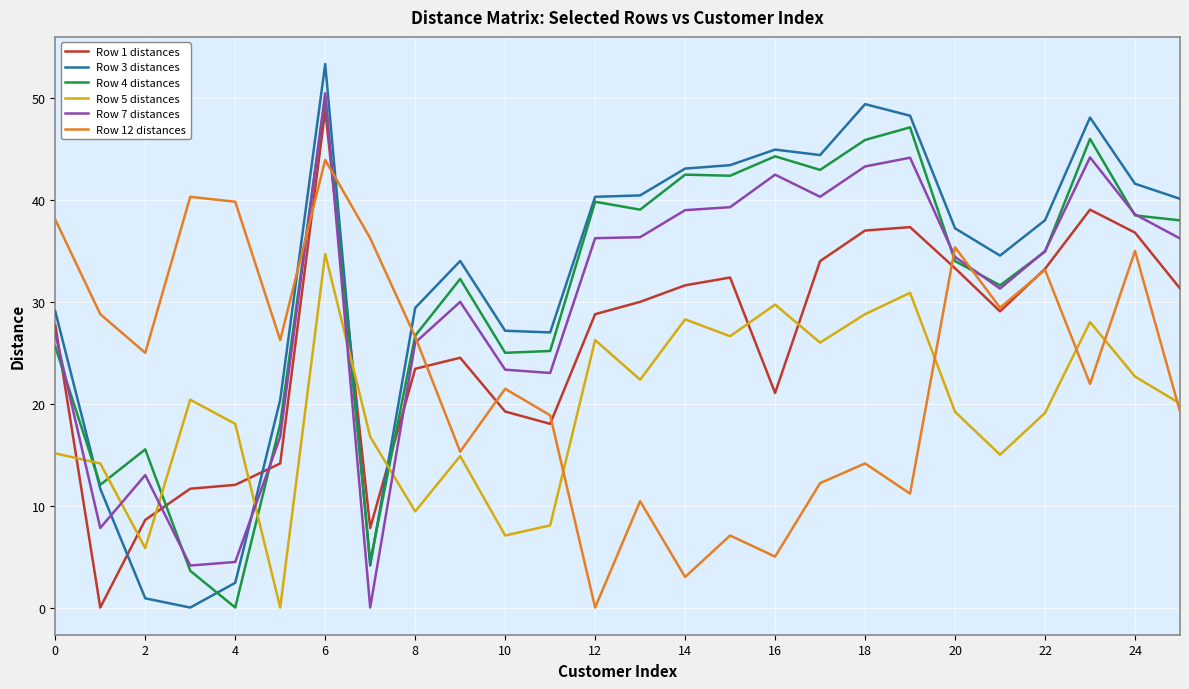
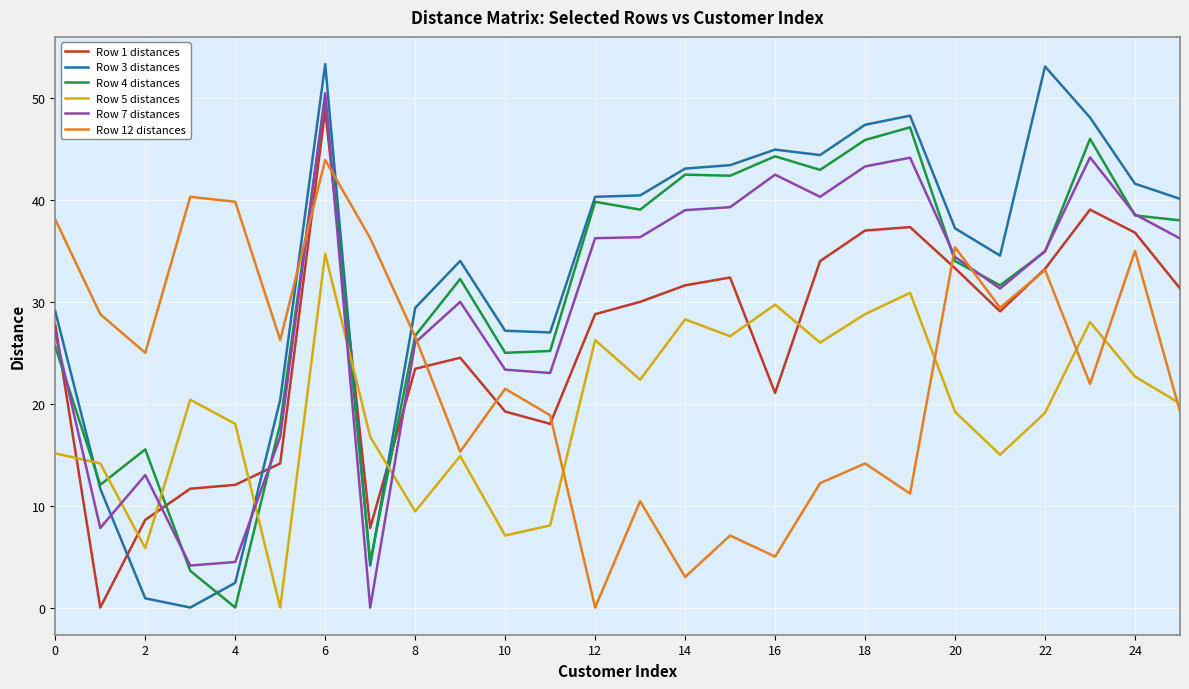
  {
    "Row 1 distances": {
      "0": 27.7,
      "2": 8.6,
      "4": 12.0,
      "6": 48.8,
      "8": 23.4,
      "10": 19.2,
      "12": 28.8,
      "14": 31.6,
      "16": 21.1,
      "18": 37.0,
      "20": 33.3,
      "24": 36.8
    },
    "Row 3 distances": {
      "0": 29.1,
      "2": 0.9,
      "4": 2.4,
      "6": 53.3,
      "8": 29.4,
      "10": 27.2,
      "12": 40.3,
      "14": 43.1,
      "16": 44.9,
-     "18": 49.4,
+     "18": 47.4,
      "20": 37.2,
-     "22": 38.0,
+     "22": 53.1,
      "24": 41.6
    },
    "Row 4 distances": {
      "0": 25.6,
      "2": 15.5,
      "4": 0.0,
      "6": 50.1,
      "10": 25.0,
      "12": 39.8,
      "14": 42.5,
      "16": 44.3,
      "18": 45.9,
      "20": 34.0
    },
    "Row 7 distances": {
      "0": 26.9,
      "2": 13.0,
      "4": 4.5,
      "6": 50.5,
      "8": 26.0,
      "10": 23.3,
      "12": 36.2,
      "14": 39.0,
      "16": 42.5,
      "18": 43.3,
      "20": 34.4
    }
  }
